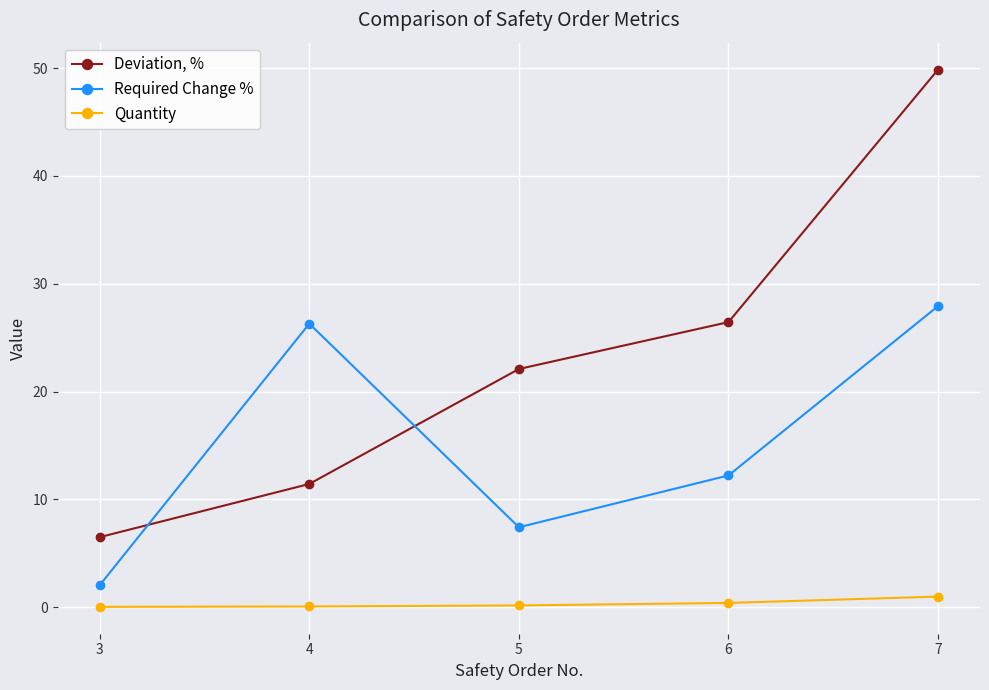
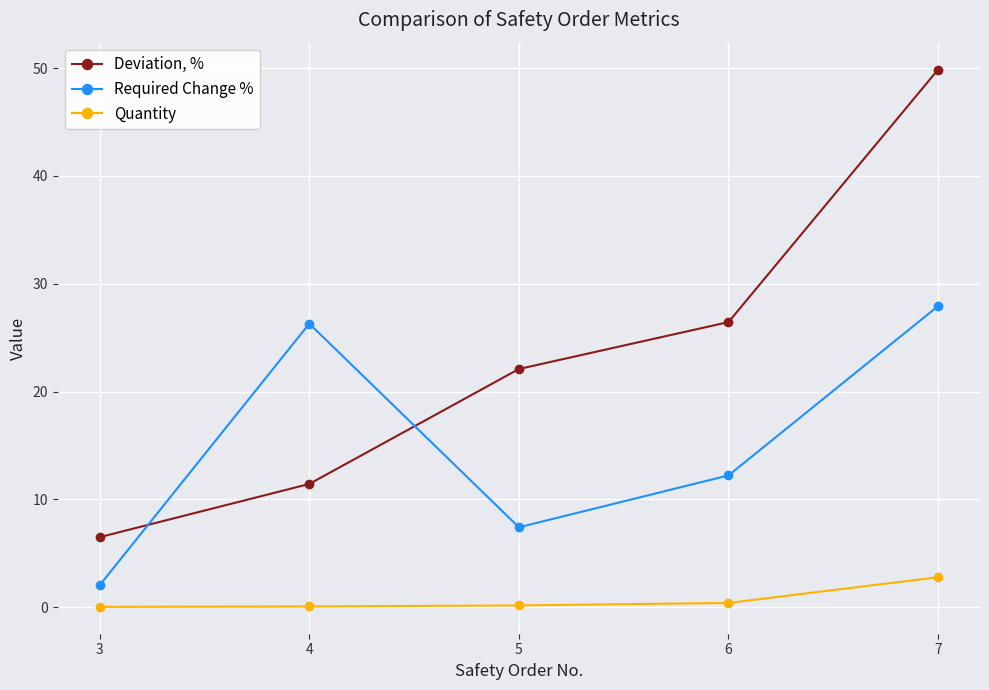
  {
    "Deviation, %": {
      "3": 6.5,
      "4": 11.4,
      "5": 22.1,
      "6": 26.4,
      "7": 49.9
    },
    "Required Change %": {
      "3": 2.0,
      "4": 26.3,
      "5": 7.4,
      "6": 12.2,
      "7": 27.9
    },
    "Quantity": {
      "3": 0.0,
      "4": 0.1,
      "5": 0.2,
      "6": 0.4,
-     "7": 1.0
+     "7": 2.8
    }
  }
